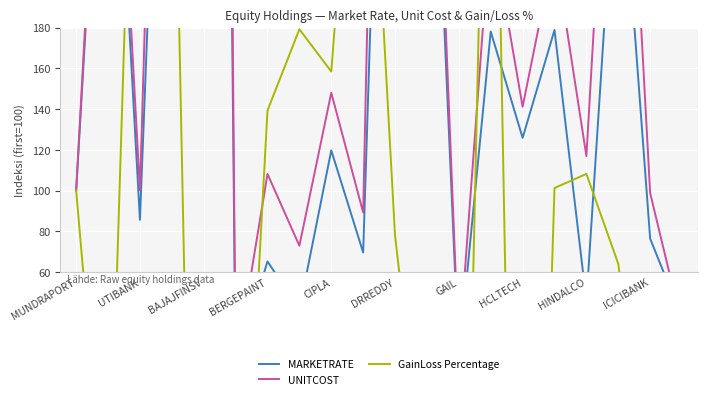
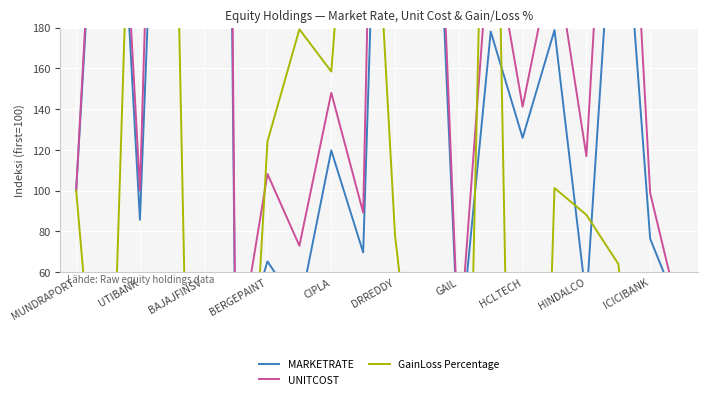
  {
    "MARKETRATE": {
      "UTIBANK": 86,
      "BERGEPAINT": 65,
      "CIPLA": 120,
      "HCLTECH": 126,
      "ICICIBANK": 76
    },
    "UNITCOST": {
      "UTIBANK": 100,
      "BERGEPAINT": 108,
      "CIPLA": 148,
      "HCLTECH": 141,
      "HINDALCO": 117,
      "ICICIBANK": 99
    },
    "GainLoss Percentage": {
-     "BERGEPAINT": 139,
+     "BERGEPAINT": 124,
      "CIPLA": 158,
      "DRREDDY": 78,
-     "HINDALCO": 108
+     "HINDALCO": 88
    }
  }
